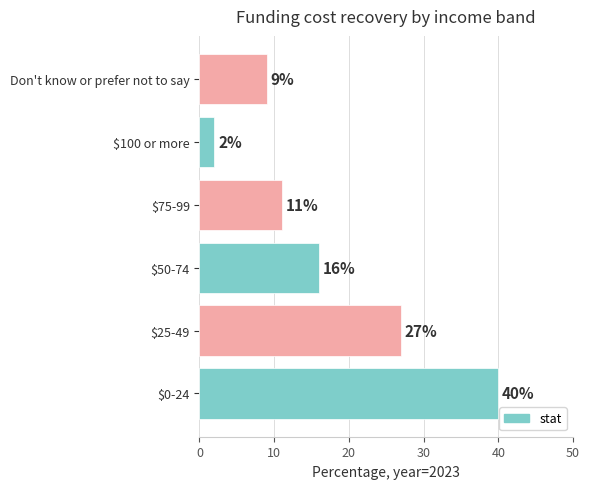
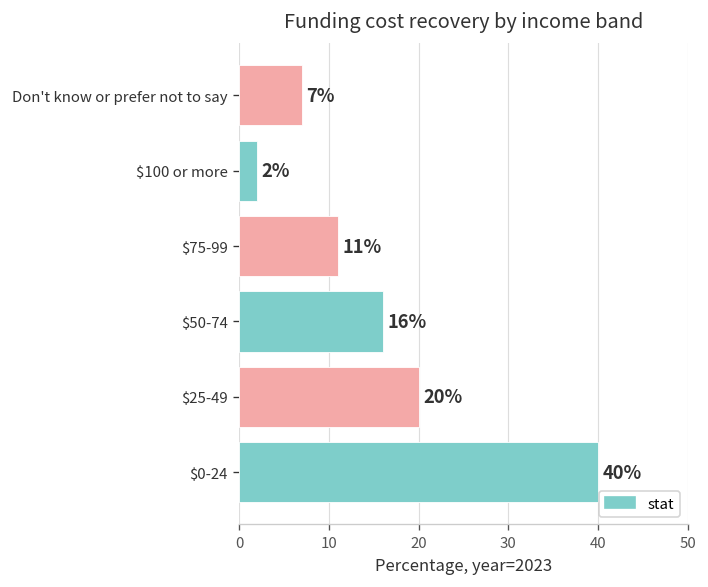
  {
-   "Don't know or prefer not to say": "9%",
+   "Don't know or prefer not to say": "7%",
    "$100 or more": "2%",
    "$75-99": "11%",
    "$50-74": "16%",
-   "$25-49": "27%",
+   "$25-49": "20%",
    "$0-24": "40%"
  }
